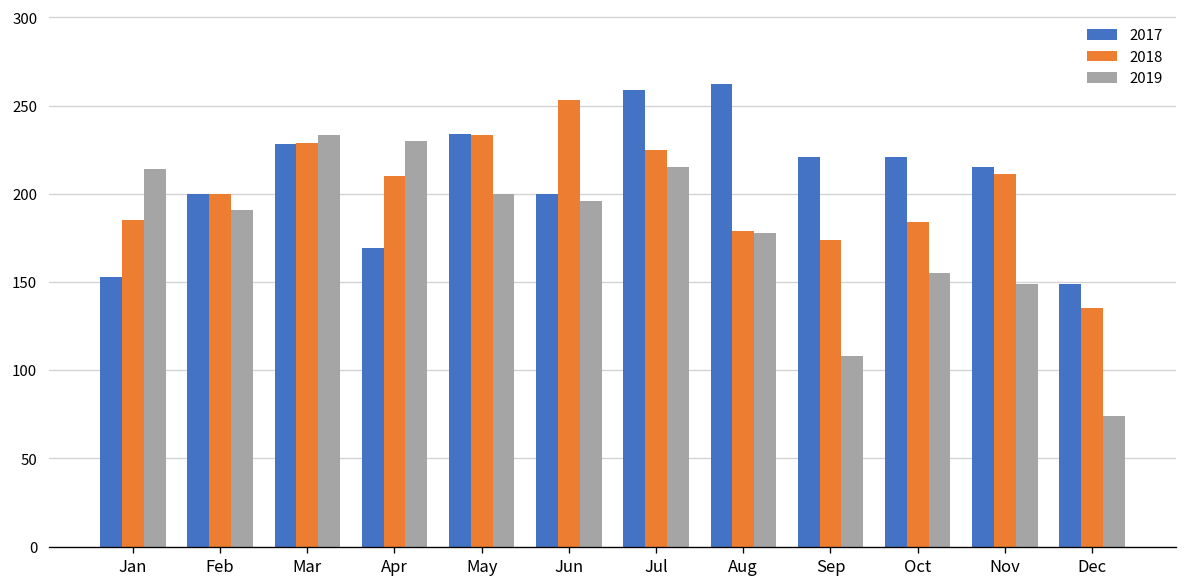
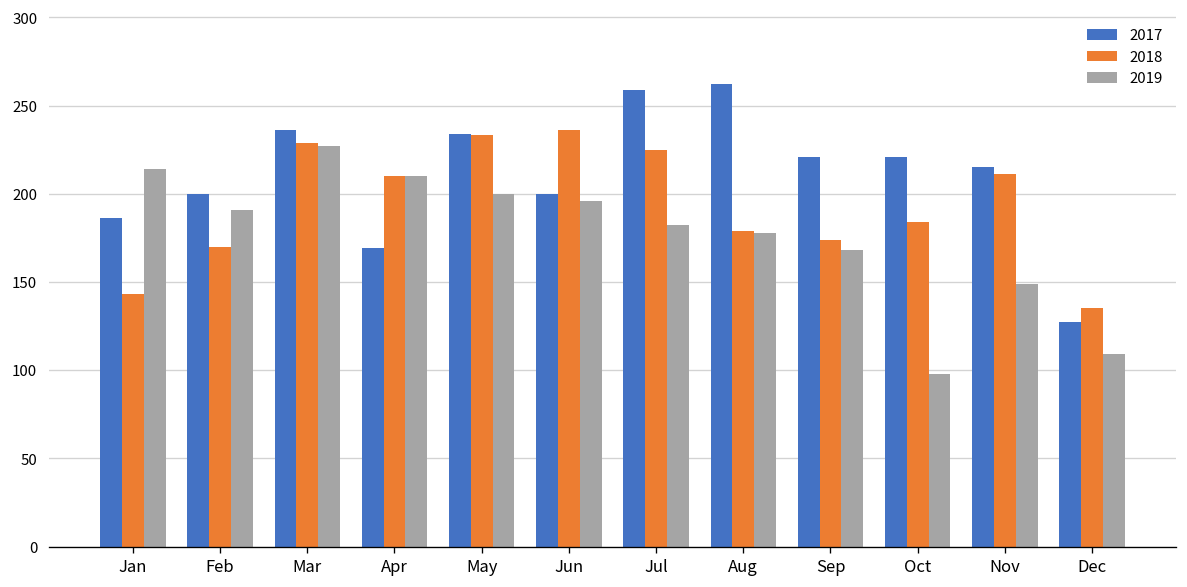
  {
    "2017": {
-     "Jan": 153,
+     "Jan": 186,
      "Feb": 200,
-     "Mar": 228,
+     "Mar": 236,
      "Apr": 169,
      "May": 234,
      "Jun": 200,
      "Jul": 259,
      "Aug": 262,
      "Sep": 221,
      "Oct": 221,
      "Nov": 215,
-     "Dec": 149
+     "Dec": 127
    },
    "2018": {
-     "Jan": 185,
-     "Feb": 200,
+     "Jan": 143,
+     "Feb": 170,
      "Mar": 229,
      "Apr": 210,
      "May": 233,
-     "Jun": 253,
+     "Jun": 236,
      "Jul": 225,
      "Aug": 179,
      "Sep": 174,
      "Oct": 184,
      "Nov": 211,
      "Dec": 135
    },
    "2019": {
      "Jan": 214,
      "Feb": 191,
-     "Mar": 233,
-     "Apr": 230,
+     "Mar": 227,
+     "Apr": 210,
      "May": 200,
      "Jun": 196,
-     "Jul": 215,
+     "Jul": 182,
      "Aug": 178,
-     "Sep": 108,
-     "Oct": 155,
+     "Sep": 168,
+     "Oct": 98,
      "Nov": 149,
-     "Dec": 74
+     "Dec": 109
    }
  }
